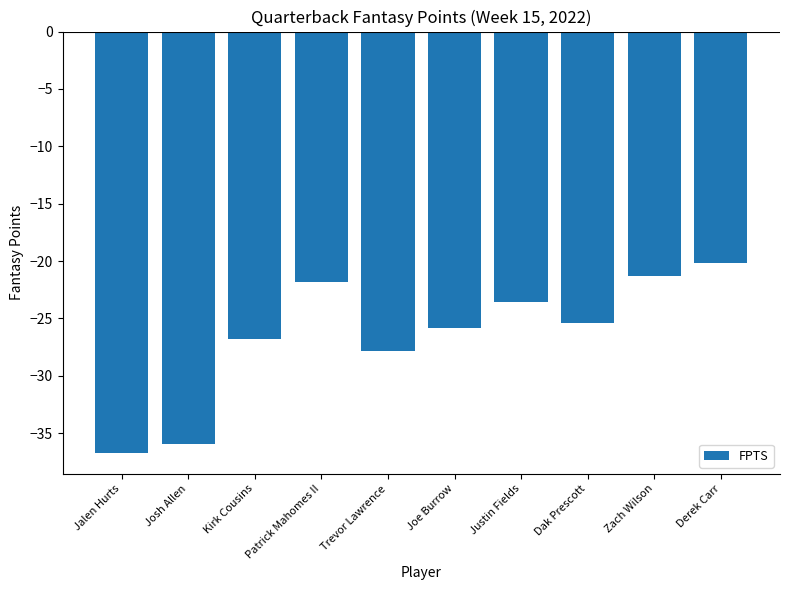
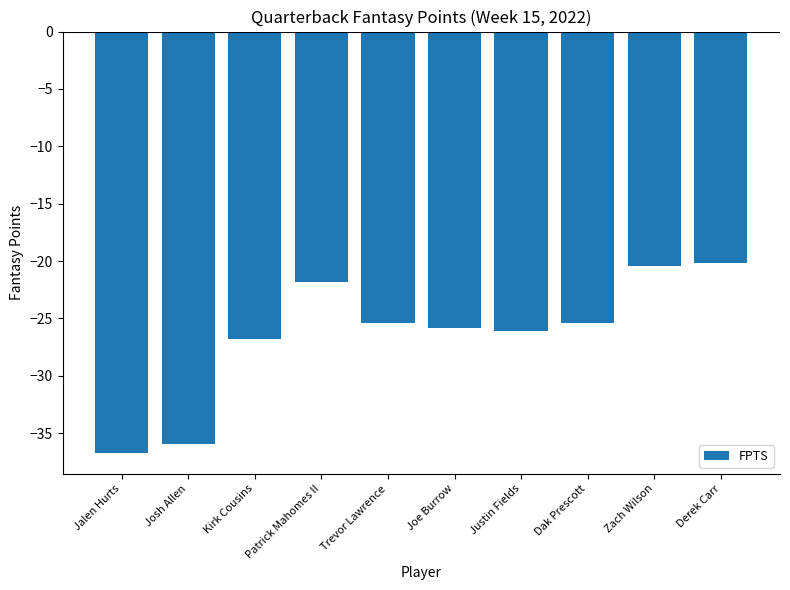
  {
    "Jalen Hurts": -36.7,
    "Josh Allen": -35.9,
    "Kirk Cousins": -26.8,
    "Patrick Mahomes II": -21.8,
-   "Trevor Lawrence": -27.8,
+   "Trevor Lawrence": -25.4,
    "Joe Burrow": -25.8,
-   "Justin Fields": -23.6,
+   "Justin Fields": -26.1,
    "Dak Prescott": -25.4,
-   "Zach Wilson": -21.3,
+   "Zach Wilson": -20.4,
    "Derek Carr": -20.2
  }
